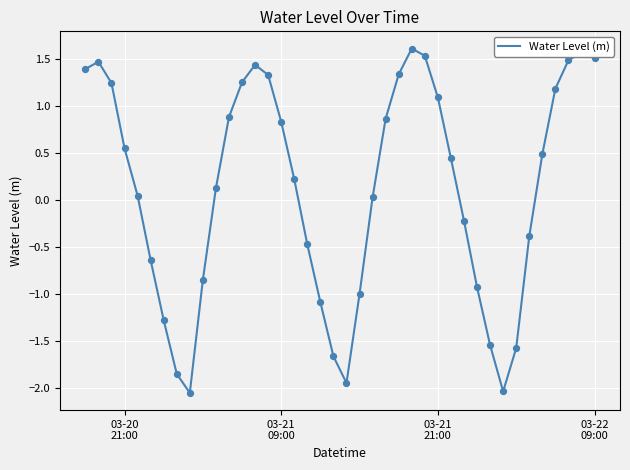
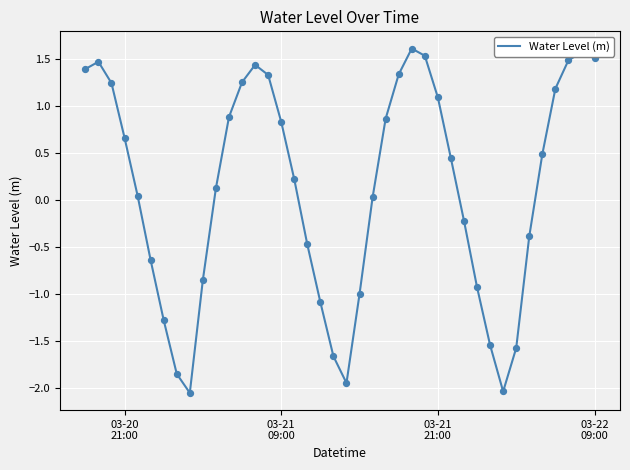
  {
-   "03-20 21:00": 0.5,
+   "03-20 21:00": 0.7,
    "03-21 09:00": 0.8,
    "03-21 21:00": 1.1,
    "03-22 09:00": 1.5
  }
